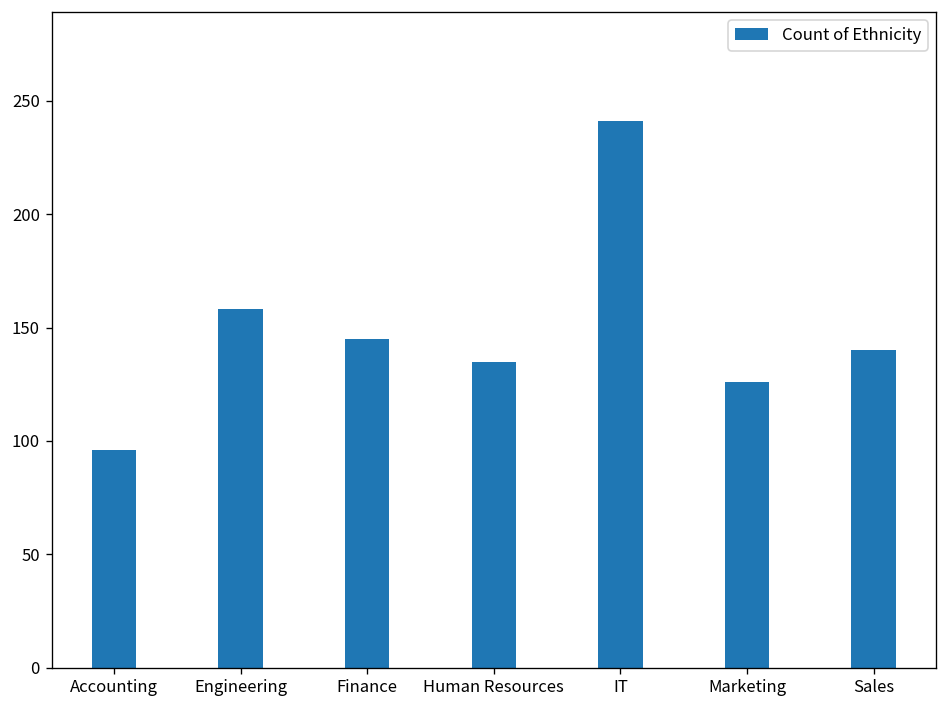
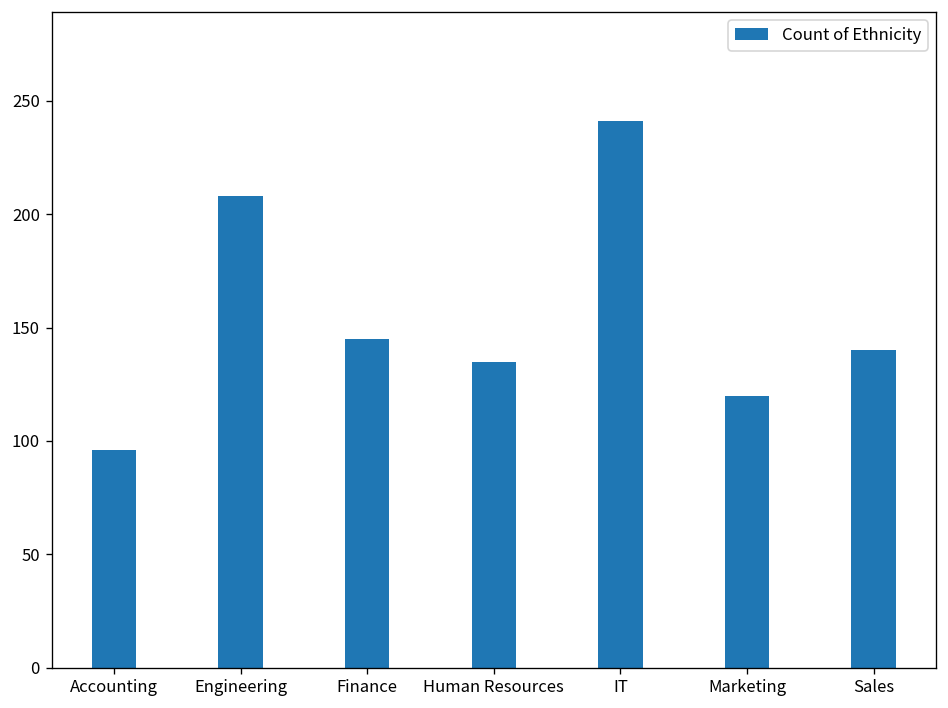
  {
    "Accounting": 96,
-   "Engineering": 158,
+   "Engineering": 208,
    "Finance": 145,
    "Human Resources": 135,
    "IT": 241,
-   "Marketing": 126,
+   "Marketing": 120,
    "Sales": 140
  }
